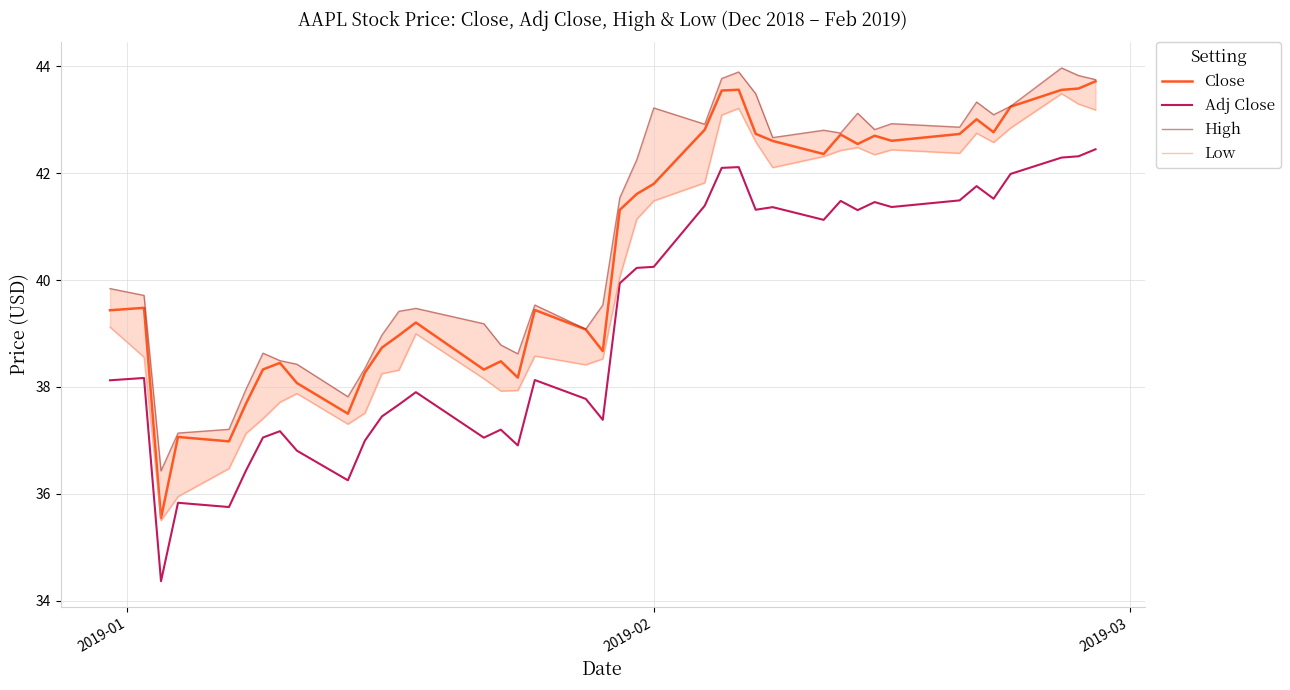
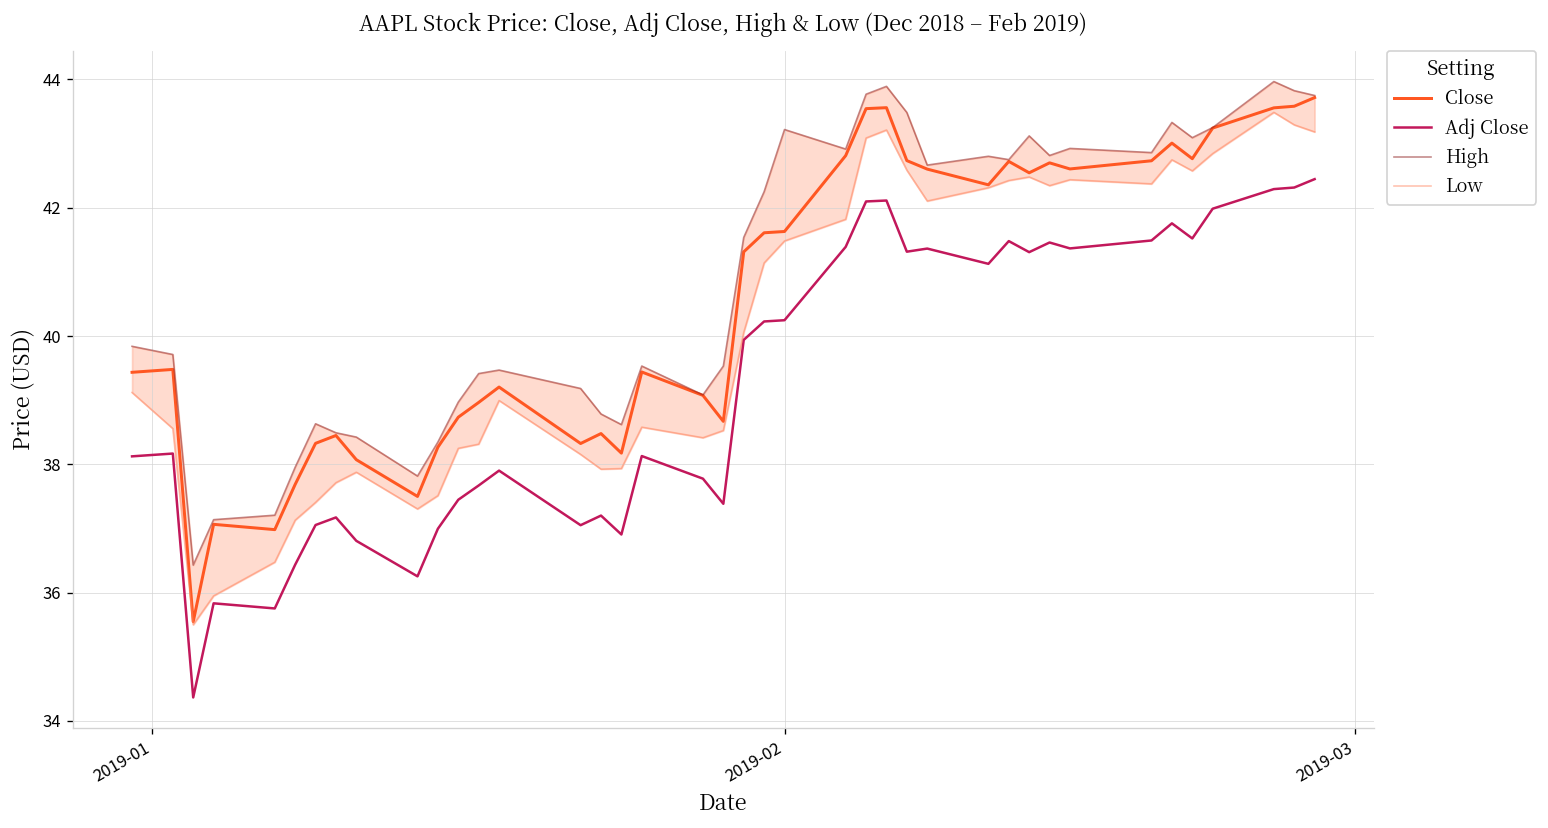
  {
    "Close": {
-     "2019-02": 41.8
+     "2019-02": 41.6
    },
    "Adj Close": {
      "2019-02": 40.2
    },
    "High": {
      "2019-02": 43.2
    },
    "Low": {
      "2019-02": 41.5
    }
  }
